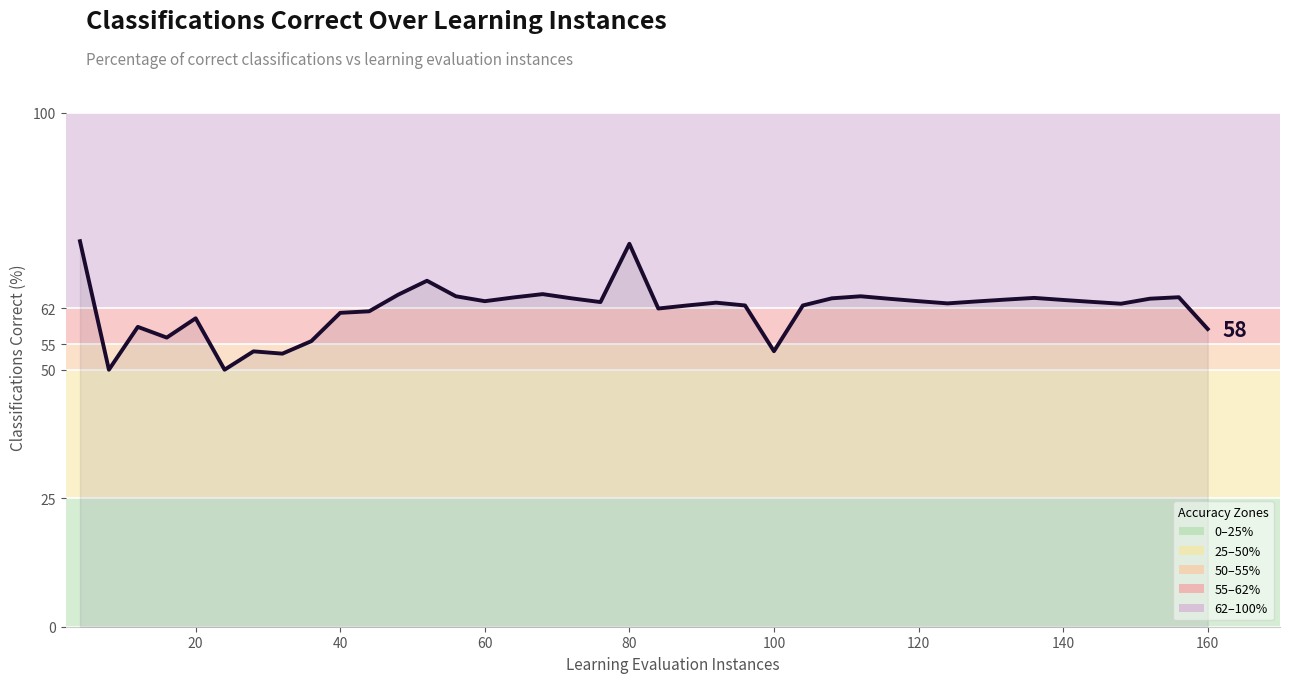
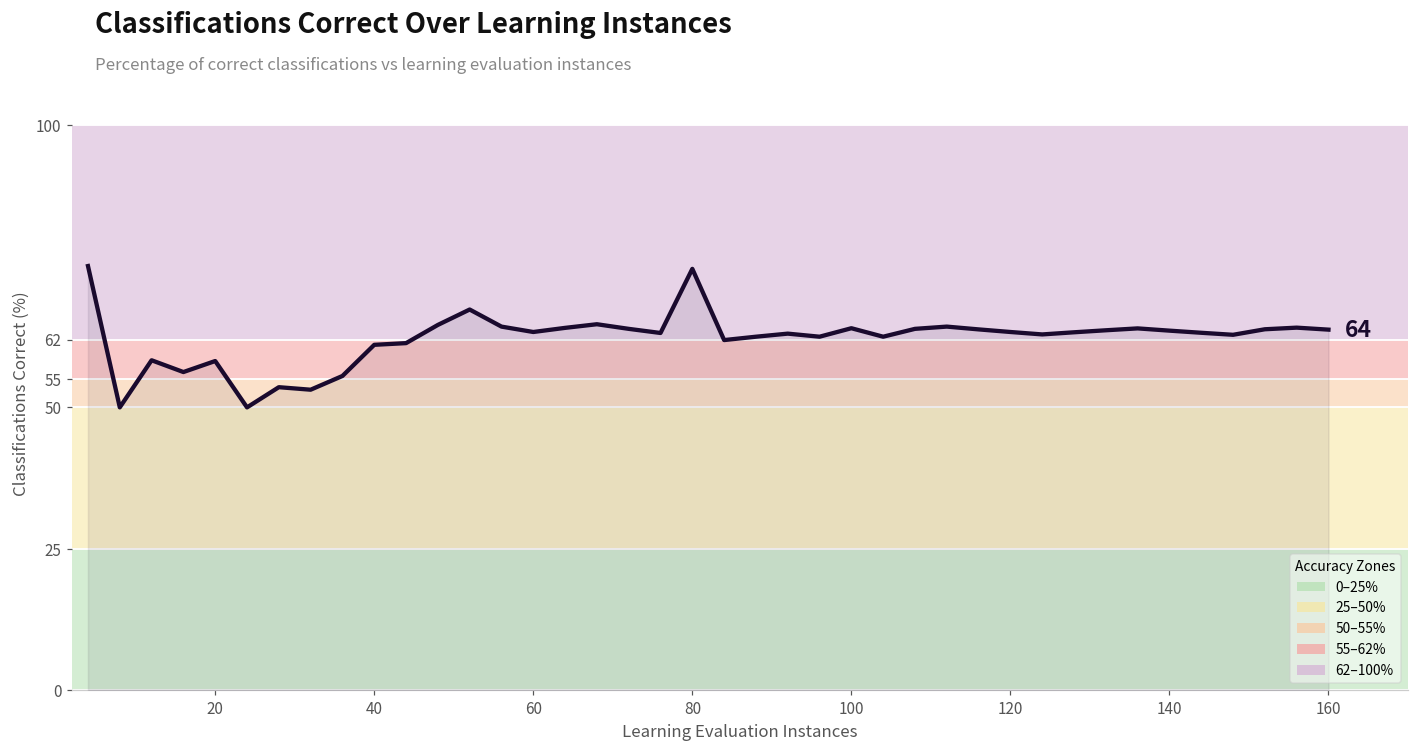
  {
-   "20": 60,
-   "100": 54,
-   "160": 58
+   "20": 58,
+   "100": 64,
+   "160": 64
  }
